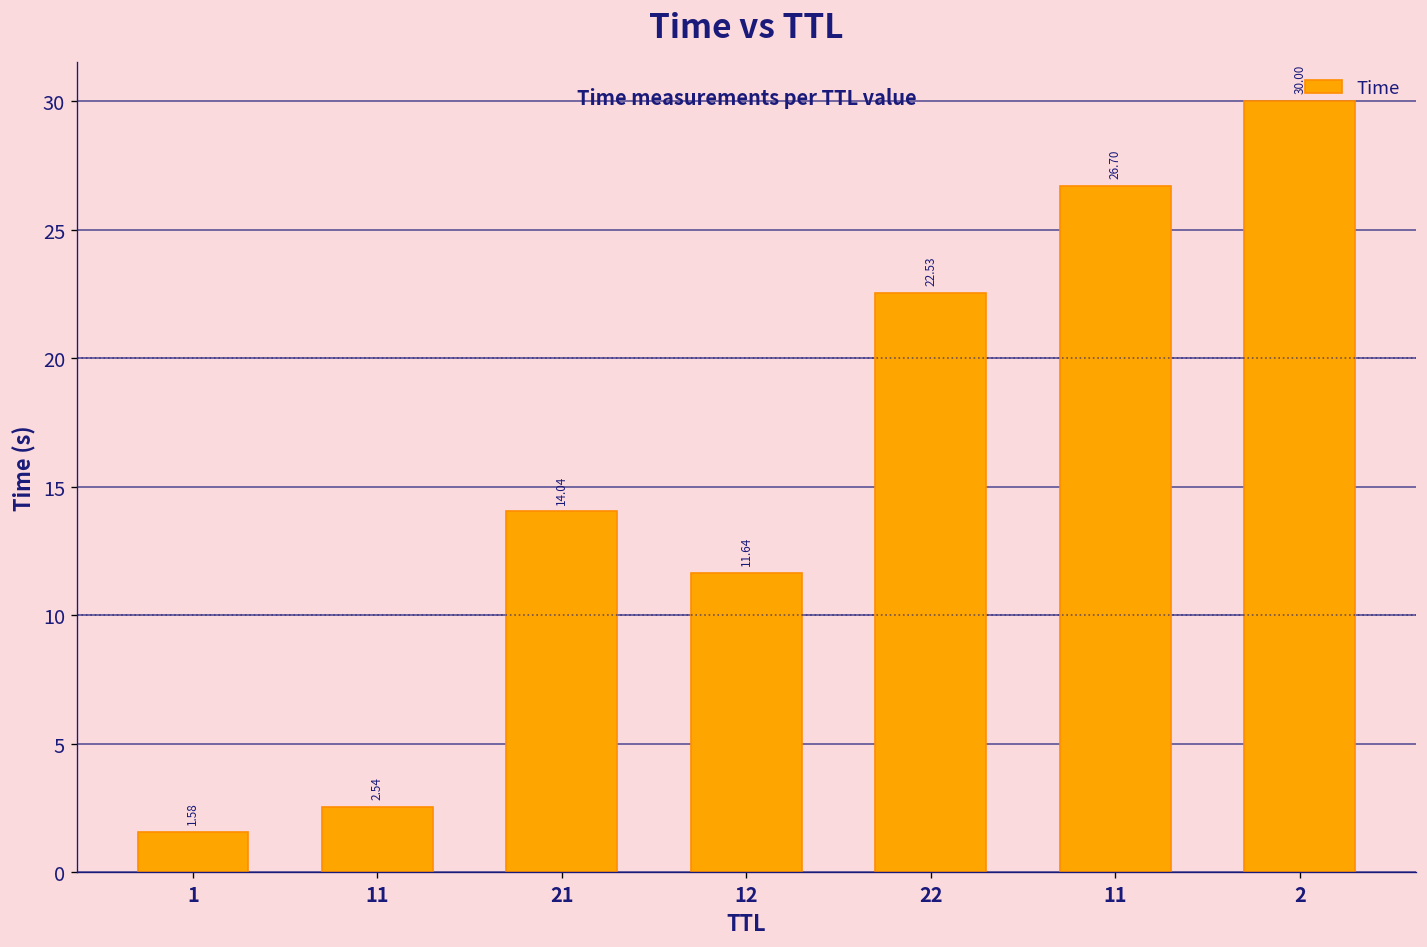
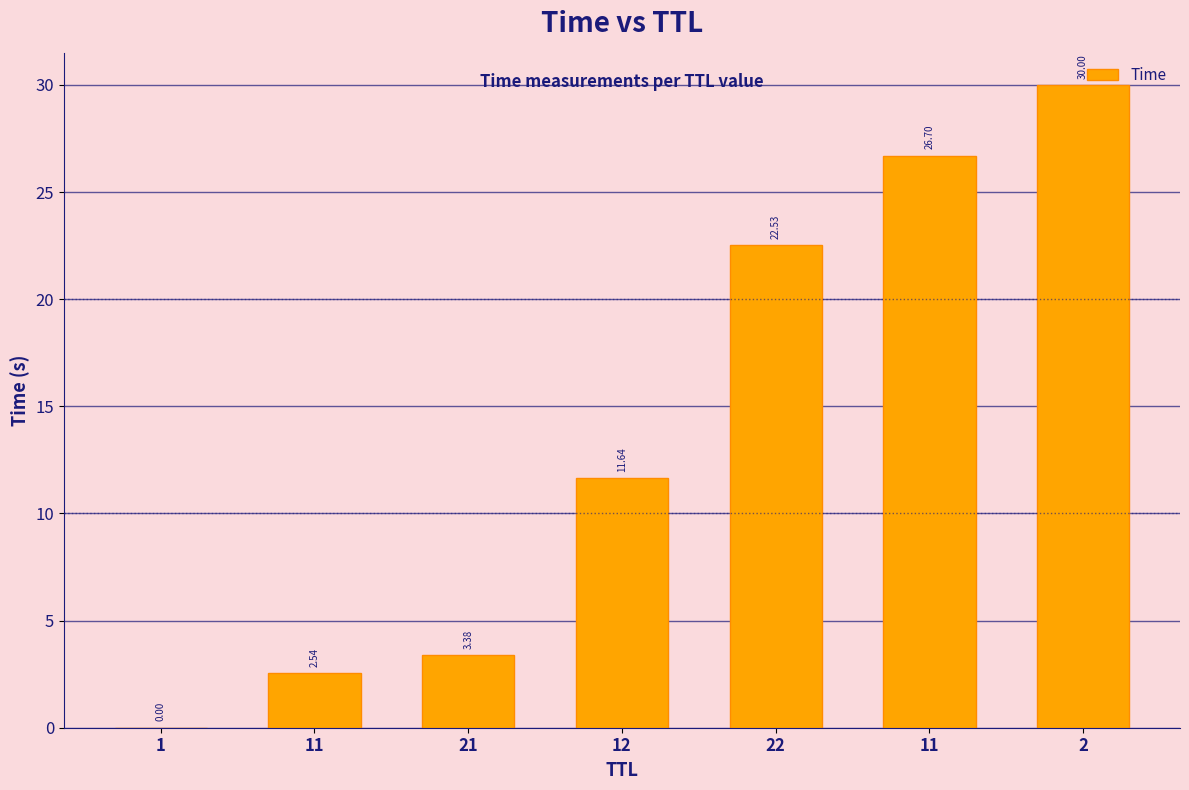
  {
-   "1": 1.58,
-   "21": 14.04,
+   "1": 0.00,
+   "21": 3.38,
    "12": 11.64,
    "22": 22.53
  }
